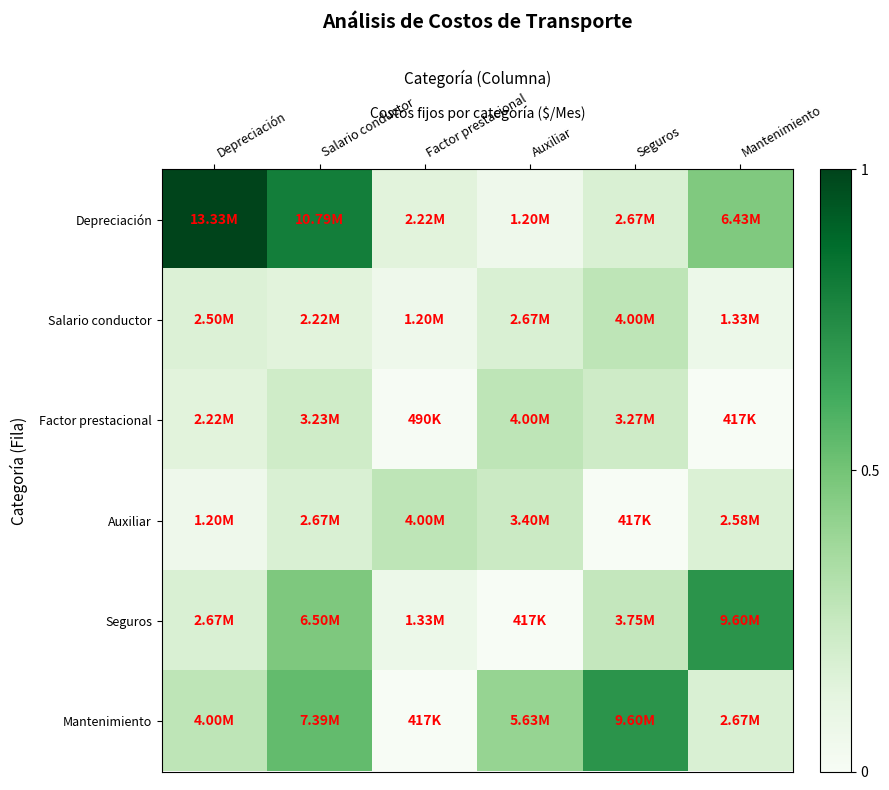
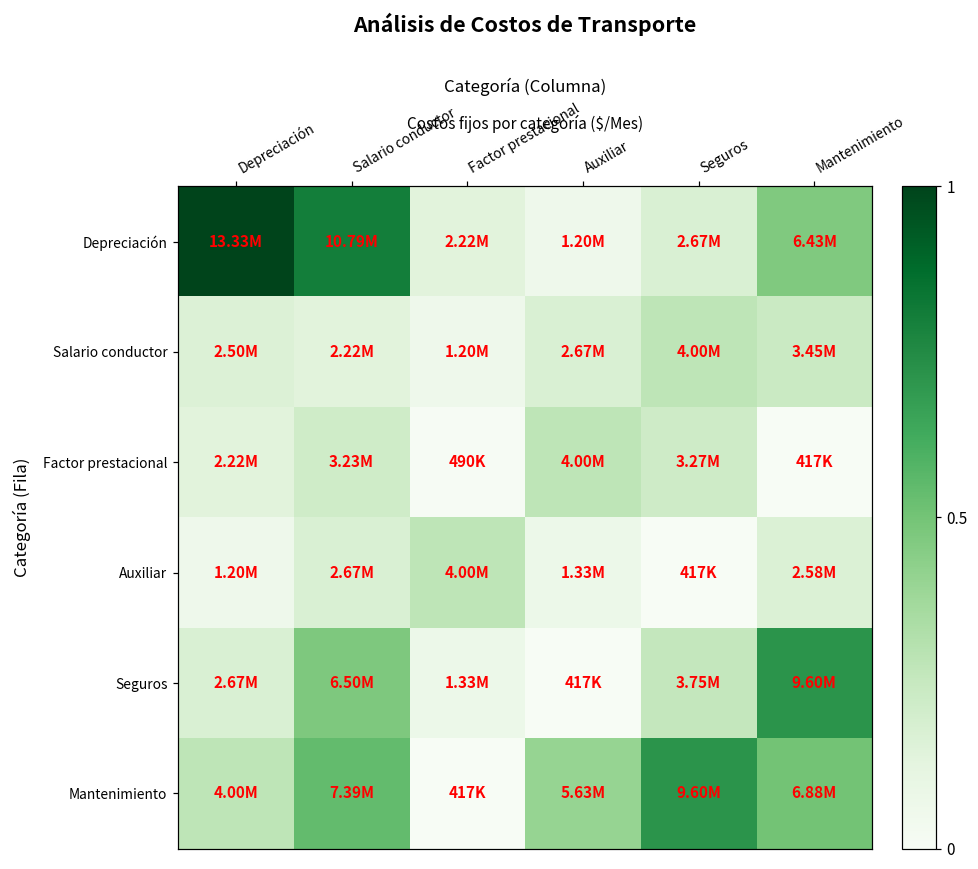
  {
    "Depreciación": {
      "Depreciación": "13.33M",
      "Salario conductor": "10.79M",
      "Factor prestacional": "2.22M",
      "Auxiliar": "1.20M",
      "Seguros": "2.67M",
      "Mantenimiento": "6.43M"
    },
    "Salario conductor": {
      "Depreciación": "2.50M",
      "Salario conductor": "2.22M",
      "Factor prestacional": "1.20M",
      "Auxiliar": "2.67M",
      "Seguros": "4.00M",
-     "Mantenimiento": "1.33M"
+     "Mantenimiento": "3.45M"
    },
    "Factor prestacional": {
      "Depreciación": "2.22M",
      "Salario conductor": "3.23M",
      "Factor prestacional": "490K",
      "Auxiliar": "4.00M",
      "Seguros": "3.27M",
      "Mantenimiento": "417K"
    },
    "Auxiliar": {
      "Depreciación": "1.20M",
      "Salario conductor": "2.67M",
      "Factor prestacional": "4.00M",
-     "Auxiliar": "3.40M",
+     "Auxiliar": "1.33M",
      "Seguros": "417K",
      "Mantenimiento": "2.58M"
    },
    "Seguros": {
      "Depreciación": "2.67M",
      "Salario conductor": "6.50M",
      "Factor prestacional": "1.33M",
      "Auxiliar": "417K",
      "Seguros": "3.75M",
      "Mantenimiento": "9.60M"
    },
    "Mantenimiento": {
      "Depreciación": "4.00M",
      "Salario conductor": "7.39M",
      "Factor prestacional": "417K",
      "Auxiliar": "5.63M",
      "Seguros": "9.60M",
-     "Mantenimiento": "2.67M"
+     "Mantenimiento": "6.88M"
    }
  }
